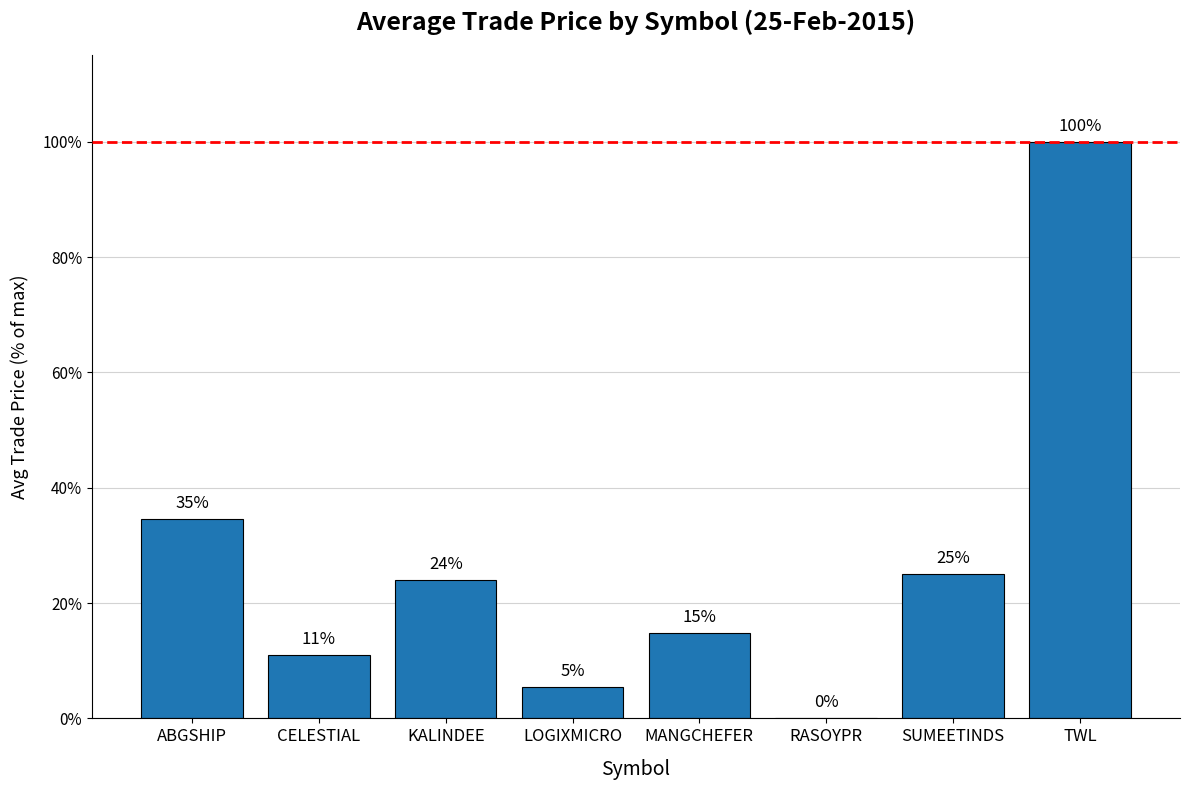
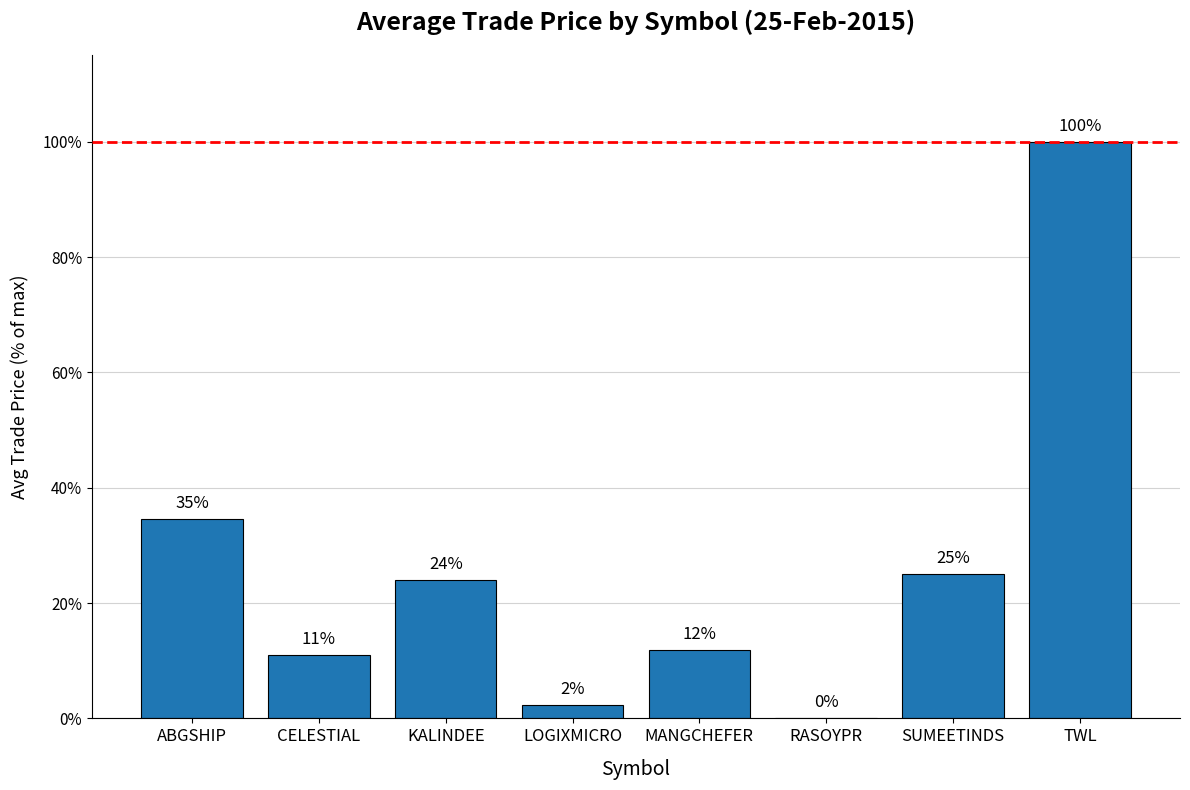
  {
    "ABGSHIP": "35%",
    "CELESTIAL": "11%",
    "KALINDEE": "24%",
-   "LOGIXMICRO": "5%",
-   "MANGCHEFER": "15%",
+   "LOGIXMICRO": "2%",
+   "MANGCHEFER": "12%",
    "RASOYPR": "0%",
    "SUMEETINDS": "25%",
    "TWL": "100%"
  }
